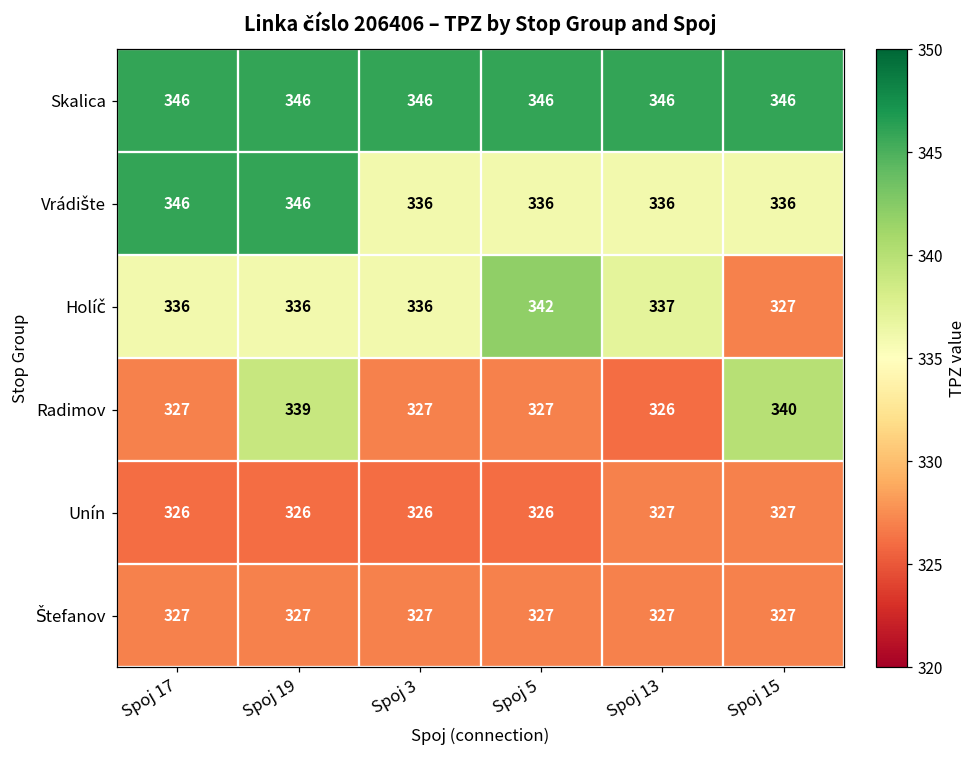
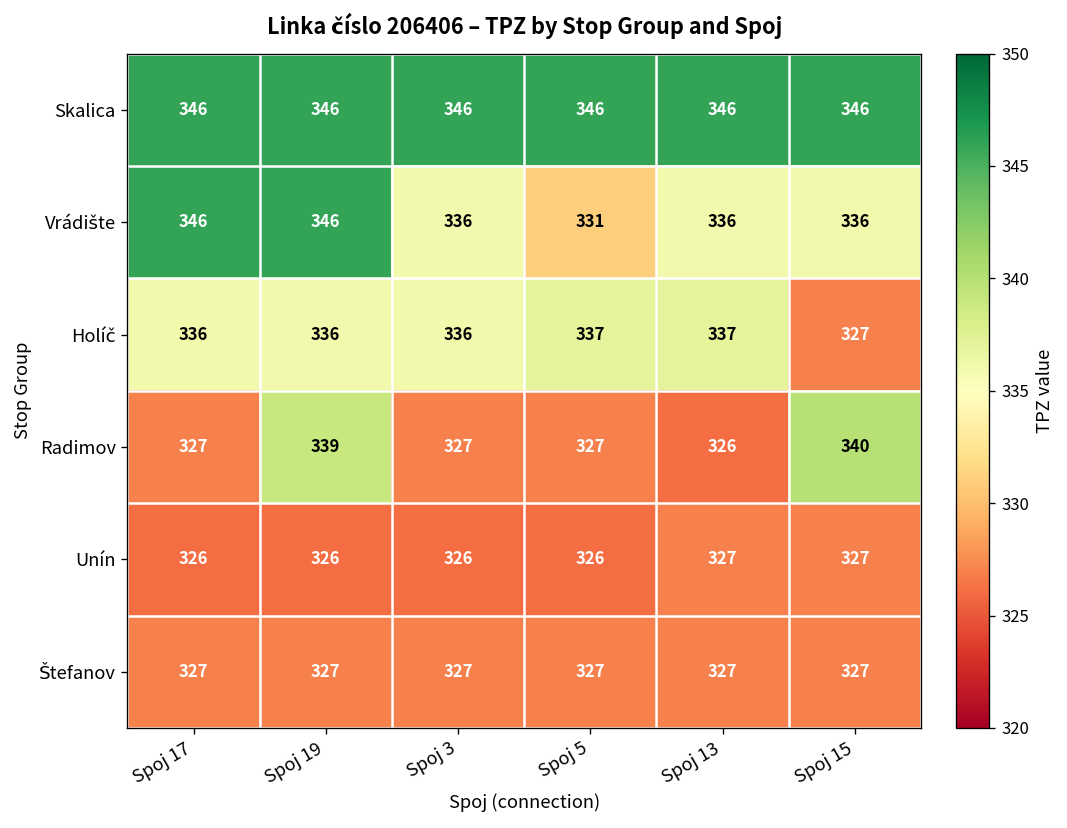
  {
    "Skalica": {
      "Spoj 17": 346,
      "Spoj 19": 346,
      "Spoj 3": 346,
      "Spoj 5": 346,
      "Spoj 13": 346,
      "Spoj 15": 346
    },
    "Vrádište": {
      "Spoj 17": 346,
      "Spoj 19": 346,
      "Spoj 3": 336,
-     "Spoj 5": 336,
+     "Spoj 5": 331,
      "Spoj 13": 336,
      "Spoj 15": 336
    },
    "Holíč": {
      "Spoj 17": 336,
      "Spoj 19": 336,
      "Spoj 3": 336,
-     "Spoj 5": 342,
+     "Spoj 5": 337,
      "Spoj 13": 337,
      "Spoj 15": 327
    },
    "Radimov": {
      "Spoj 17": 327,
      "Spoj 19": 339,
      "Spoj 3": 327,
      "Spoj 5": 327,
      "Spoj 13": 326,
      "Spoj 15": 340
    },
    "Unín": {
      "Spoj 17": 326,
      "Spoj 19": 326,
      "Spoj 3": 326,
      "Spoj 5": 326,
      "Spoj 13": 327,
      "Spoj 15": 327
    },
    "Štefanov": {
      "Spoj 17": 327,
      "Spoj 19": 327,
      "Spoj 3": 327,
      "Spoj 5": 327,
      "Spoj 13": 327,
      "Spoj 15": 327
    }
  }
